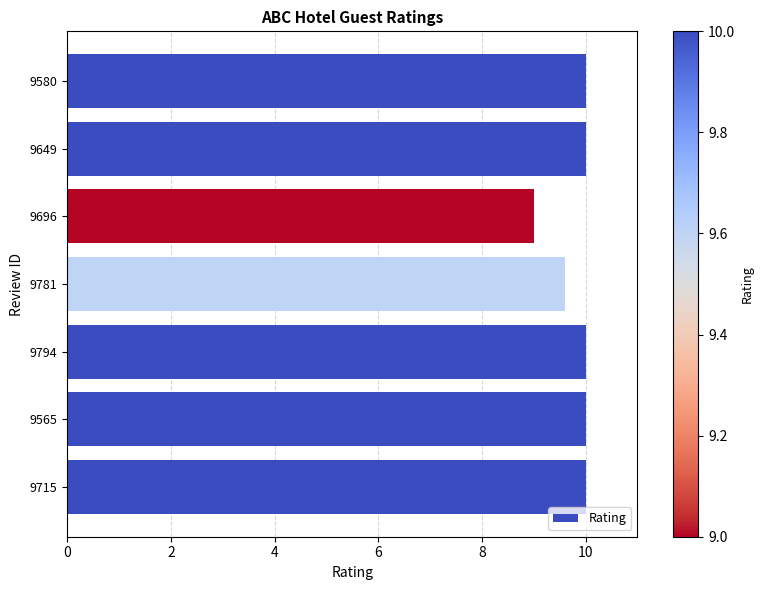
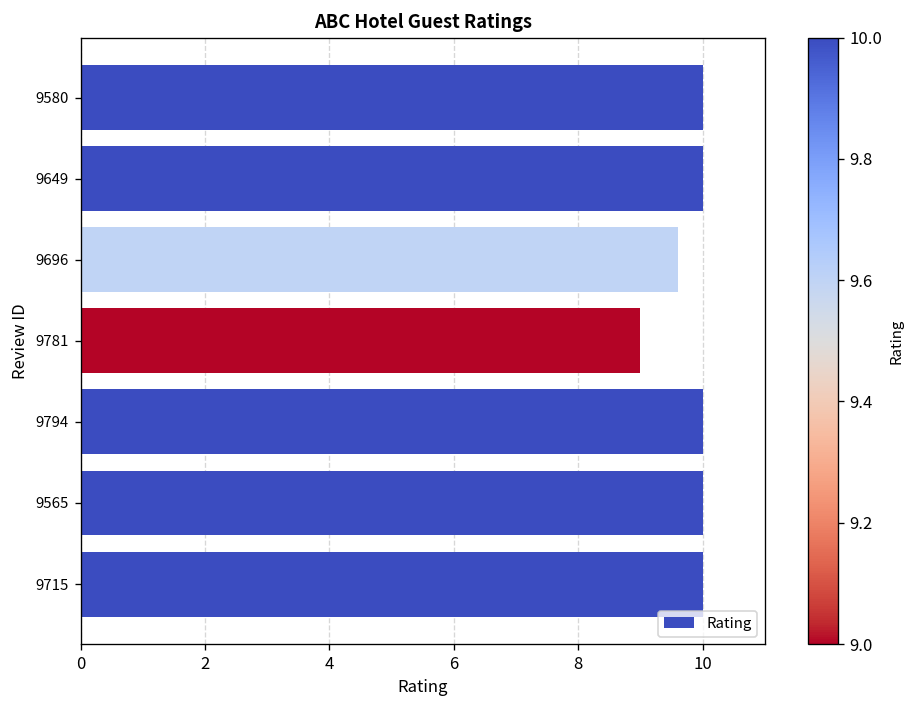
  {
    "9580": 10.0,
    "9649": 10.0,
-   "9696": 9.0,
-   "9781": 9.6,
+   "9696": 9.6,
+   "9781": 9.0,
    "9794": 10.0,
    "9565": 10.0,
    "9715": 10.0
  }
